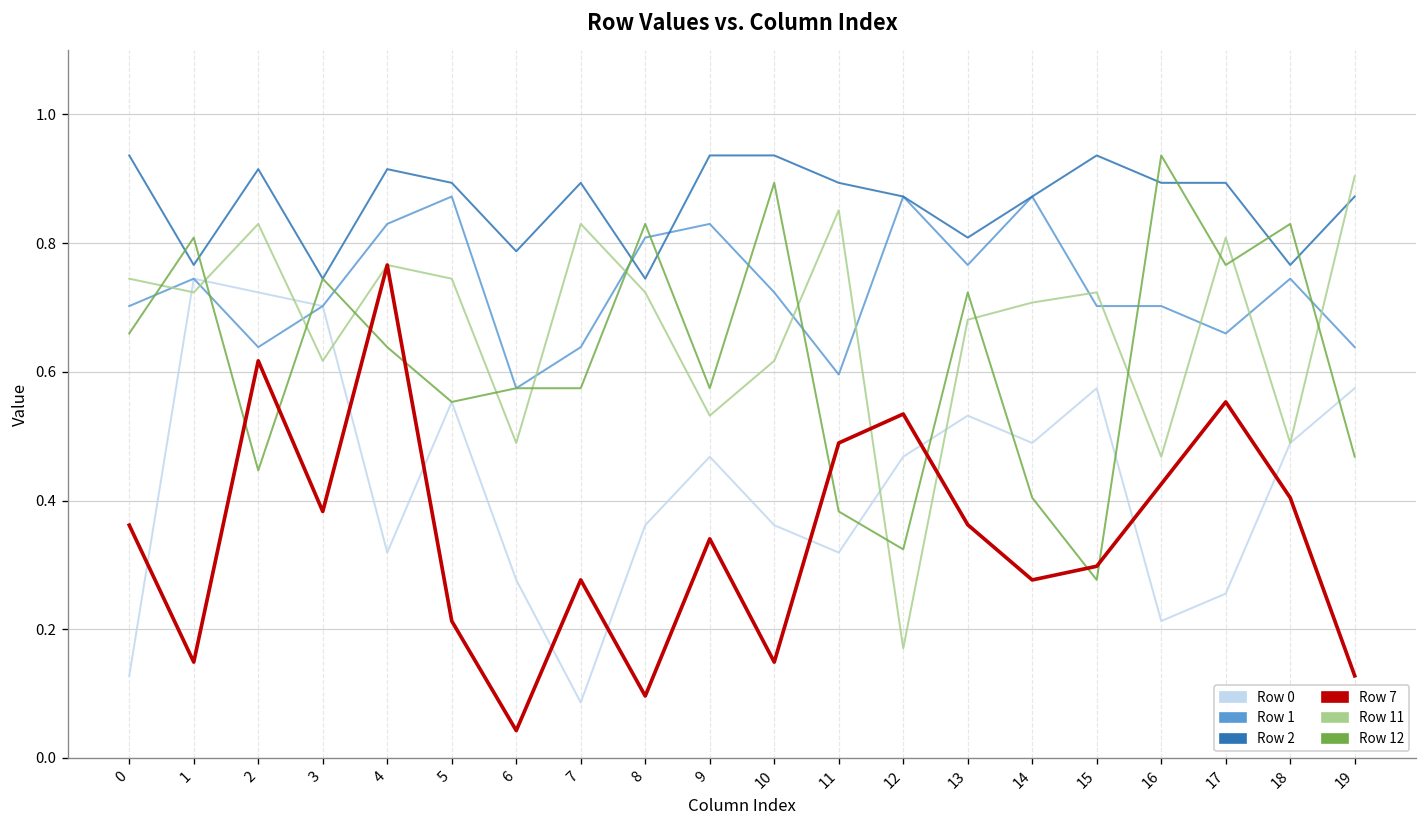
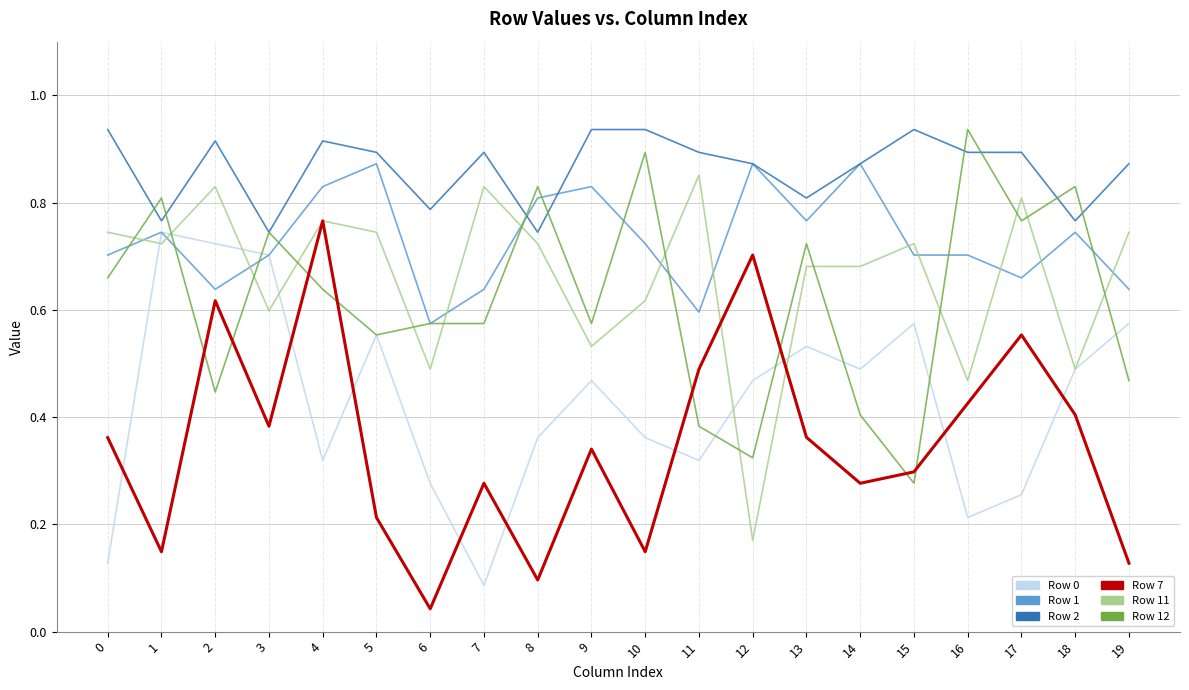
  {
    "Row 0": {
      "0": 0.13,
      "2": 0.72,
      "4": 0.32,
      "6": 0.28,
      "7": 0.09,
      "8": 0.36,
      "9": 0.47,
      "10": 0.36,
      "11": 0.32,
      "12": 0.47,
      "13": 0.53,
      "14": 0.49,
      "15": 0.57,
      "16": 0.21,
      "17": 0.26,
      "19": 0.57
    },
    "Row 1": {
      "0": 0.70,
      "2": 0.64,
      "4": 0.83,
      "5": 0.87,
      "7": 0.64,
      "8": 0.81,
      "9": 0.83,
      "10": 0.72,
      "11": 0.60,
      "13": 0.77,
      "15": 0.70,
      "16": 0.70,
      "17": 0.66,
      "18": 0.74,
      "19": 0.64
    },
    "Row 2": {
      "0": 0.94,
      "1": 0.77,
      "2": 0.91,
      "4": 0.91,
      "5": 0.89,
      "6": 0.79,
      "7": 0.89,
      "8": 0.74,
      "9": 0.94,
      "10": 0.94,
      "11": 0.89,
      "13": 0.81,
      "15": 0.94,
      "16": 0.89,
      "17": 0.89,
      "18": 0.77,
      "19": 0.87
    },
    "Row 11": {
      "0": 0.74,
      "1": 0.72,
      "2": 0.83,
-     "3": 0.62,
+     "3": 0.60,
      "5": 0.74,
      "6": 0.49,
      "7": 0.83,
      "8": 0.72,
      "9": 0.53,
      "10": 0.62,
      "11": 0.85,
      "12": 0.17,
      "13": 0.68,
-     "14": 0.71,
+     "14": 0.68,
      "15": 0.72,
      "16": 0.47,
      "17": 0.81,
-     "19": 0.90
+     "19": 0.74
    },
    "Row 12": {
      "0": 0.66,
      "1": 0.81,
      "2": 0.45,
      "4": 0.64,
      "7": 0.57,
      "8": 0.83,
      "9": 0.57,
      "10": 0.89,
      "11": 0.38,
      "12": 0.32,
      "13": 0.72,
      "14": 0.40,
      "15": 0.28,
      "16": 0.94,
      "17": 0.77,
      "18": 0.83,
      "19": 0.47
    },
    "Row 7": {
      "0": 0.36,
      "1": 0.15,
      "2": 0.62,
      "3": 0.38,
      "5": 0.21,
      "6": 0.04,
      "7": 0.28,
      "8": 0.10,
      "9": 0.34,
      "10": 0.15,
      "11": 0.49,
-     "12": 0.53,
+     "12": 0.70,
      "13": 0.36,
      "14": 0.28,
      "15": 0.30,
      "16": 0.43,
      "17": 0.55,
      "18": 0.40,
      "19": 0.13
    }
  }
